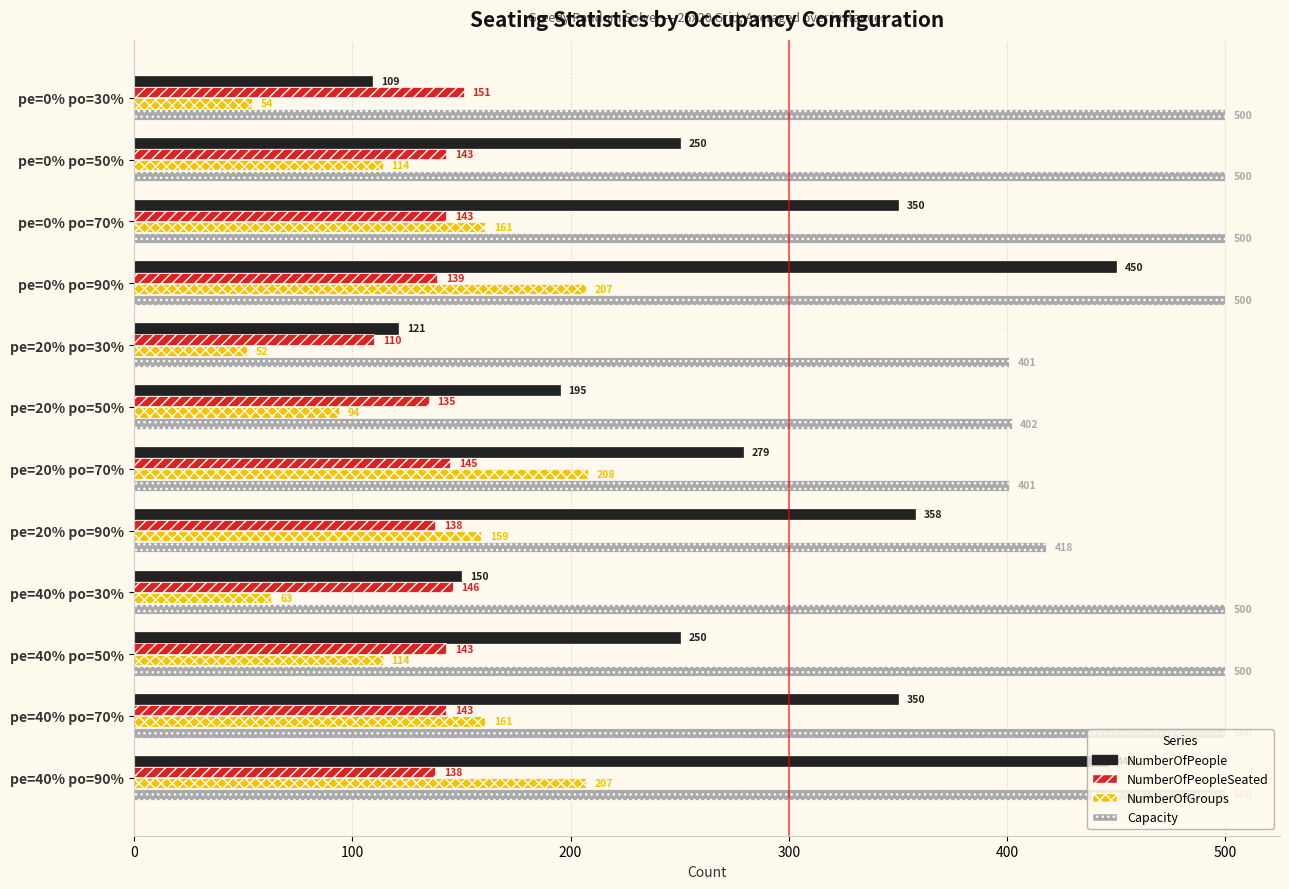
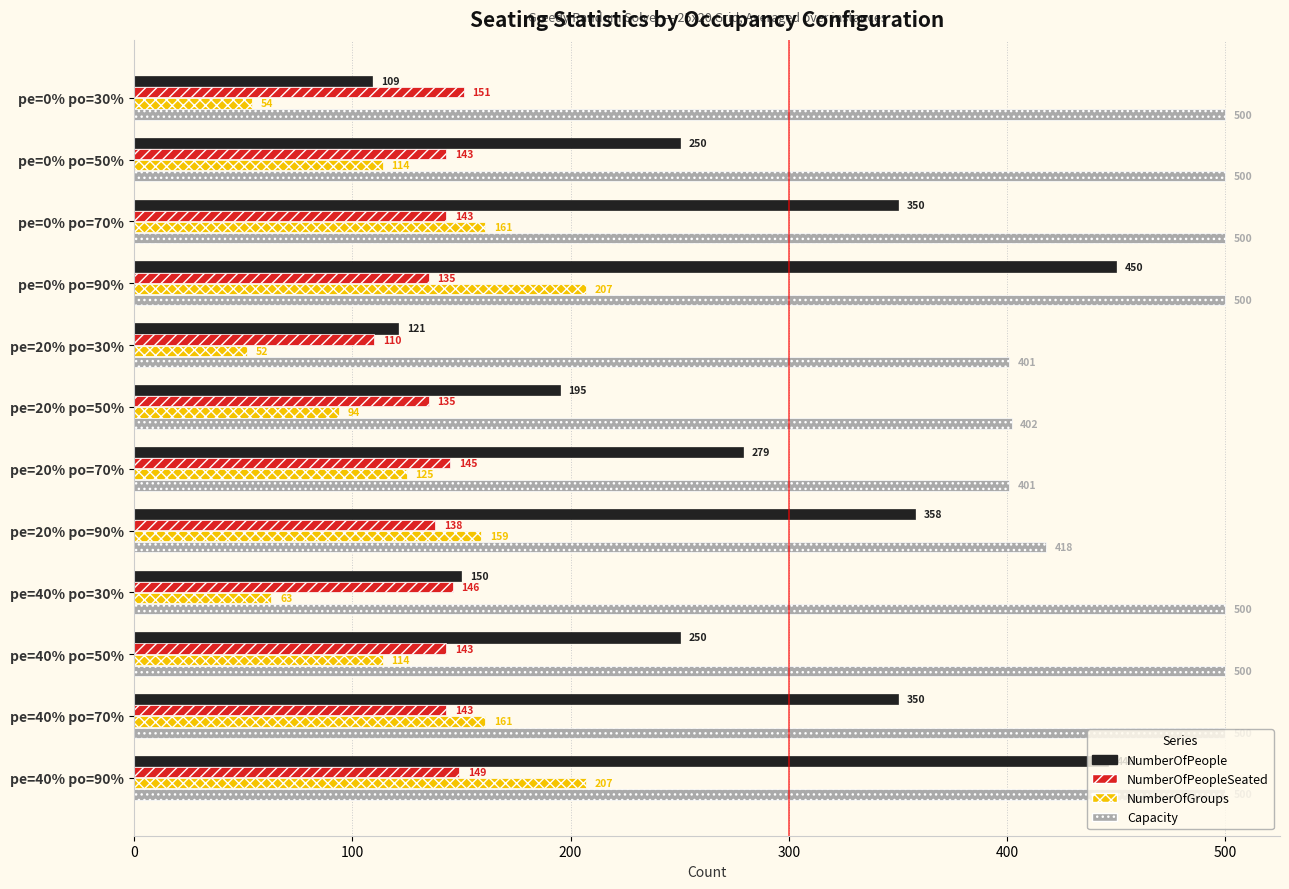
  {
    "NumberOfPeople": {
      "pe=0% po=30%": 109,
      "pe=0% po=50%": 250,
      "pe=0% po=70%": 350,
      "pe=0% po=90%": 450,
      "pe=20% po=30%": 121,
      "pe=20% po=50%": 195,
      "pe=20% po=70%": 279,
      "pe=20% po=90%": 358,
      "pe=40% po=30%": 150,
      "pe=40% po=50%": 250,
      "pe=40% po=70%": 350
    },
    "NumberOfPeopleSeated": {
      "pe=0% po=30%": 151,
      "pe=0% po=50%": 143,
      "pe=0% po=70%": 143,
-     "pe=0% po=90%": 139,
+     "pe=0% po=90%": 135,
      "pe=20% po=30%": 110,
      "pe=20% po=50%": 135,
      "pe=20% po=70%": 145,
      "pe=20% po=90%": 138,
      "pe=40% po=30%": 146,
      "pe=40% po=50%": 143,
      "pe=40% po=70%": 143,
-     "pe=40% po=90%": 138
+     "pe=40% po=90%": 149
    },
    "NumberOfGroups": {
      "pe=0% po=30%": 54,
      "pe=0% po=50%": 114,
      "pe=0% po=70%": 161,
      "pe=0% po=90%": 207,
      "pe=20% po=30%": 52,
      "pe=20% po=50%": 94,
-     "pe=20% po=70%": 208,
+     "pe=20% po=70%": 125,
      "pe=20% po=90%": 159,
      "pe=40% po=30%": 63,
      "pe=40% po=50%": 114,
      "pe=40% po=70%": 161,
      "pe=40% po=90%": 207
    },
    "Capacity": {
      "pe=0% po=30%": 500,
      "pe=0% po=50%": 500,
      "pe=0% po=70%": 500,
      "pe=0% po=90%": 500,
      "pe=20% po=30%": 401,
      "pe=20% po=50%": 402,
      "pe=20% po=70%": 401,
      "pe=20% po=90%": 418,
      "pe=40% po=30%": 500,
      "pe=40% po=50%": 500
    }
  }
